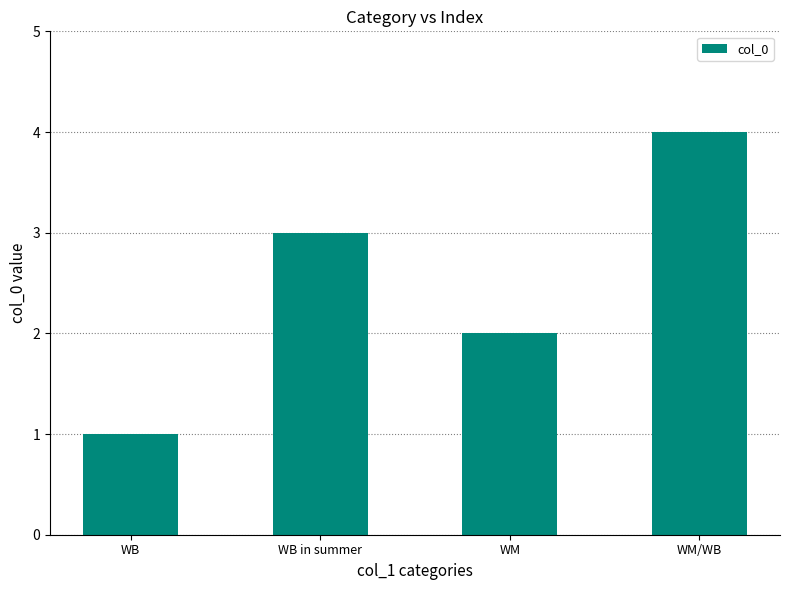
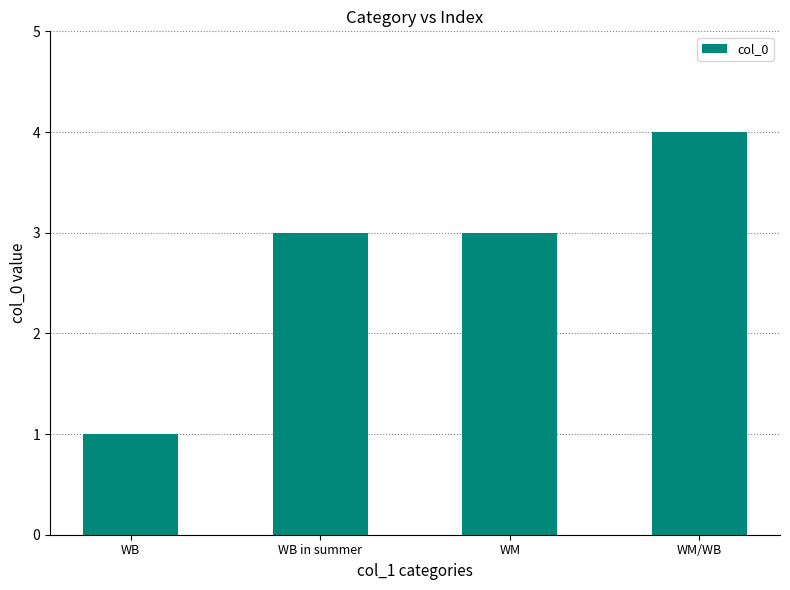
  {
    "WB": 1,
    "WB in summer": 3,
-   "WM": 2,
+   "WM": 3,
    "WM/WB": 4
  }
